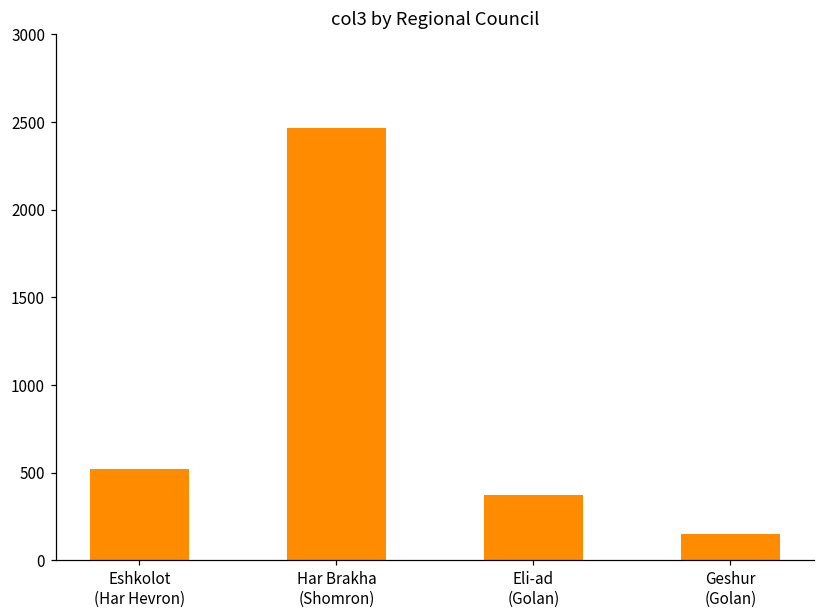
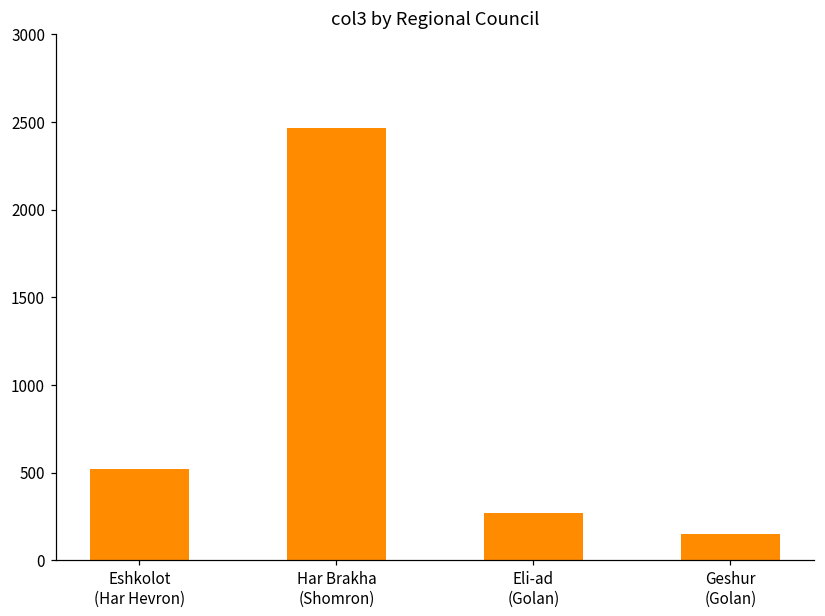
  {
    "Eshkolot (Har Hevron)": 520,
    "Har Brakha (Shomron)": 2470,
-   "Eli-ad (Golan)": 380,
+   "Eli-ad (Golan)": 270,
    "Geshur (Golan)": 150
  }
